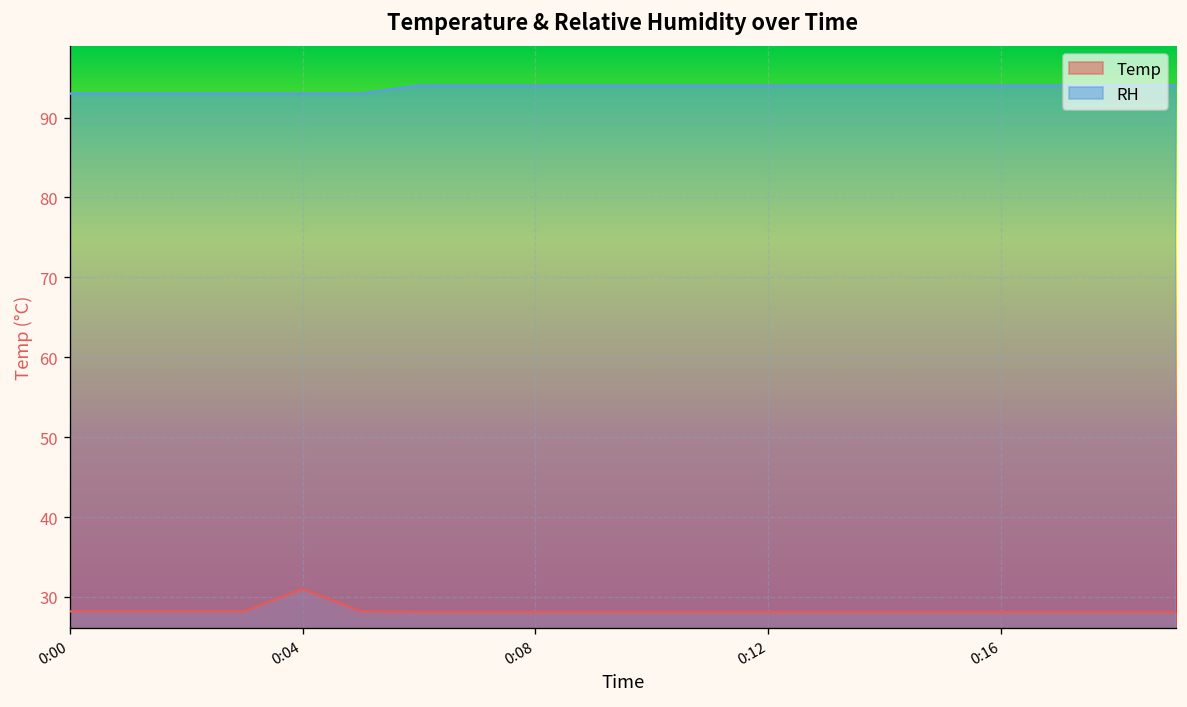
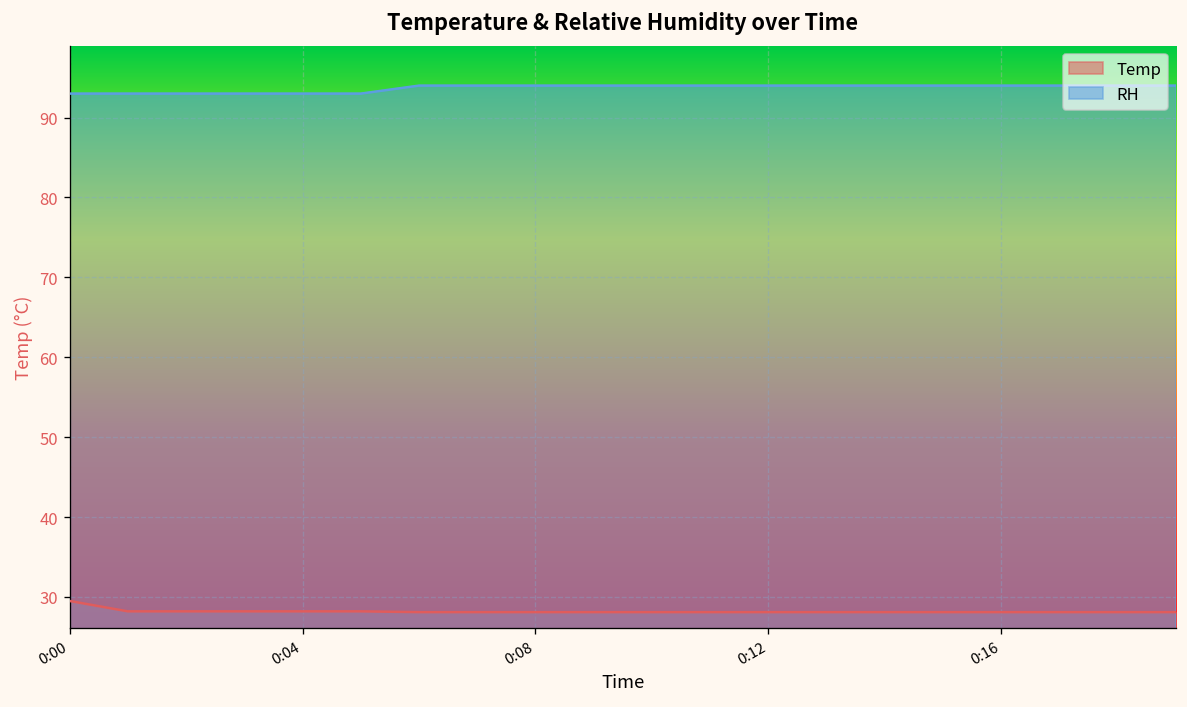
  {
    "Temp": {
-     "0:00": 28,
-     "0:04": 31,
+     "0:00": 30,
+     "0:04": 28,
      "0:08": 28,
      "0:12": 28,
      "0:16": 28
    },
    "RH": {
      "0:00": 93,
      "0:04": 93,
      "0:08": 94,
      "0:12": 94,
      "0:16": 94
    }
  }
